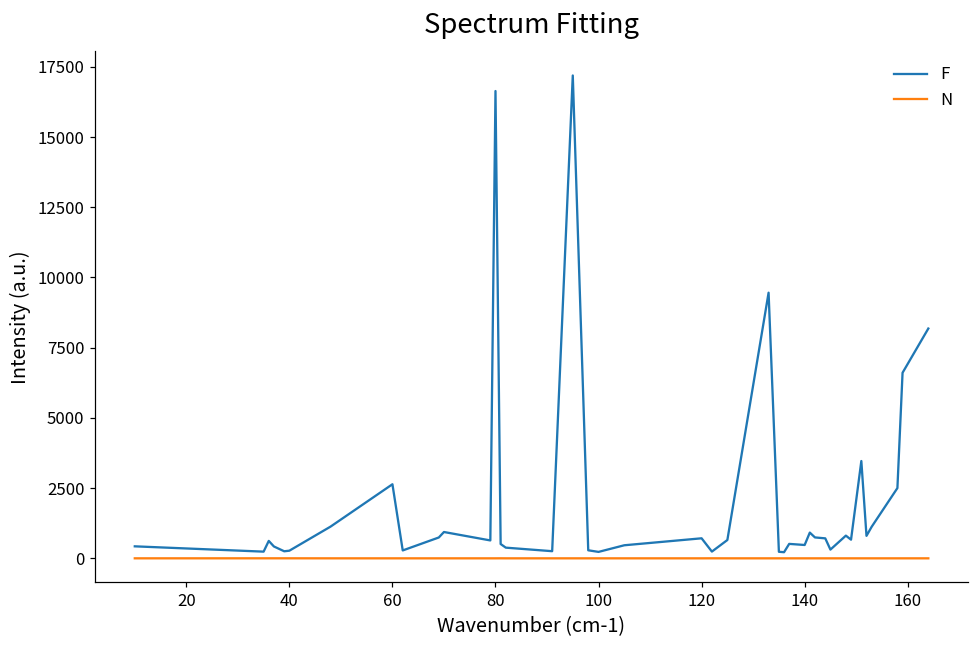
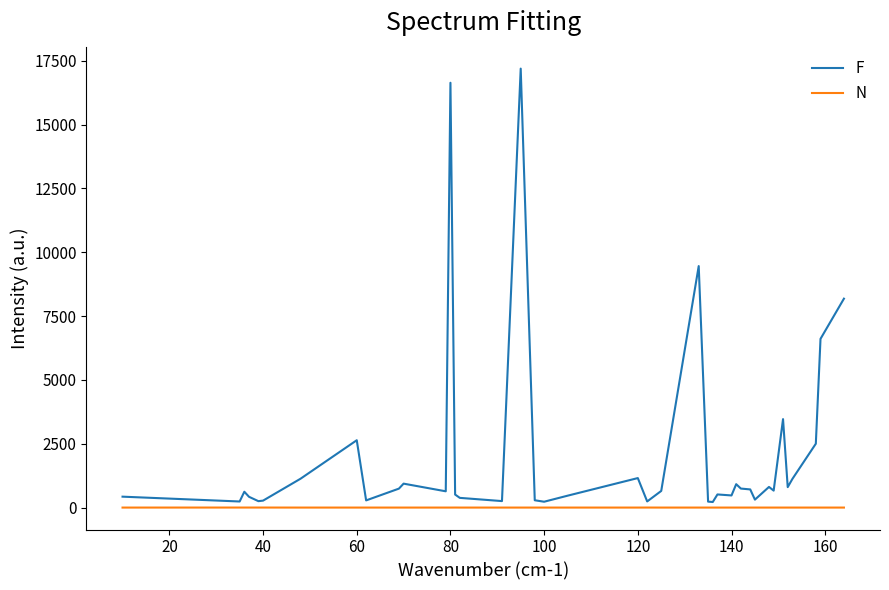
  {
    "F": {
      "40": 300,
      "60": 2600,
      "80": 16600,
      "100": 200,
-     "120": 700,
+     "120": 1200,
      "140": 500
    },
    "N": {
      "40": 0,
      "60": 0,
      "80": 0,
      "100": 0,
      "120": 0,
      "140": 0
    }
  }
